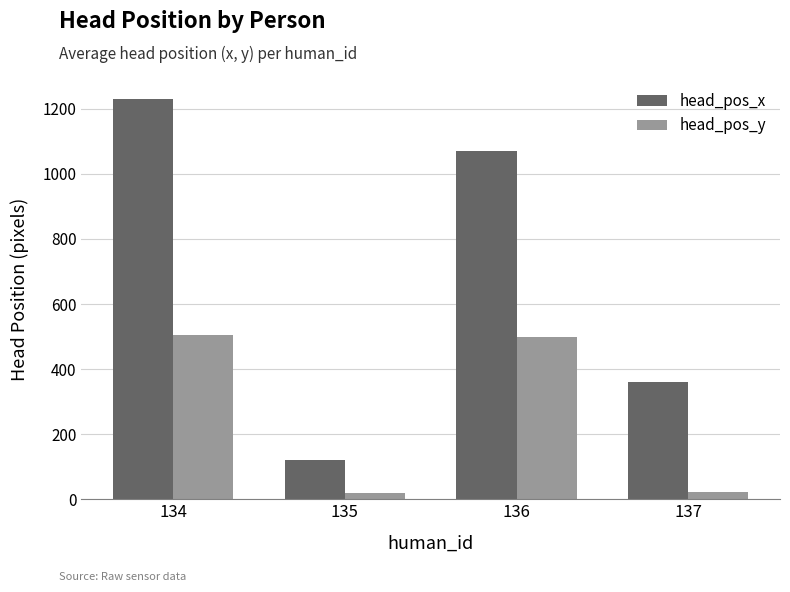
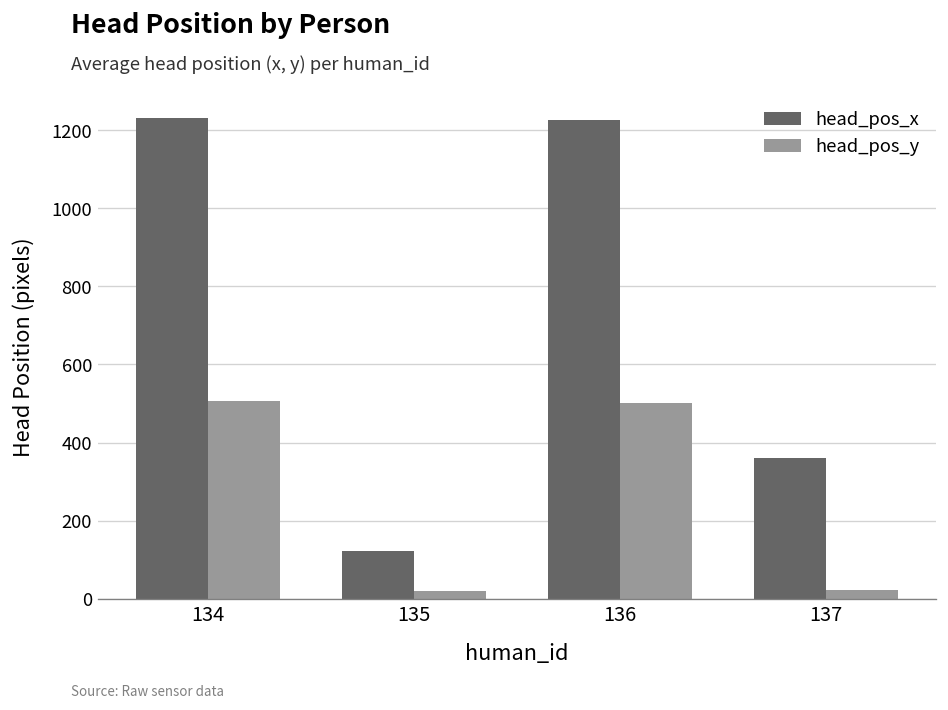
  {
    "head_pos_x": {
      "134": 1230,
      "135": 120,
-     "136": 1070,
+     "136": 1230,
      "137": 360
    },
    "head_pos_y": {
      "134": 510,
      "135": 20,
      "136": 500,
      "137": 20
    }
  }
